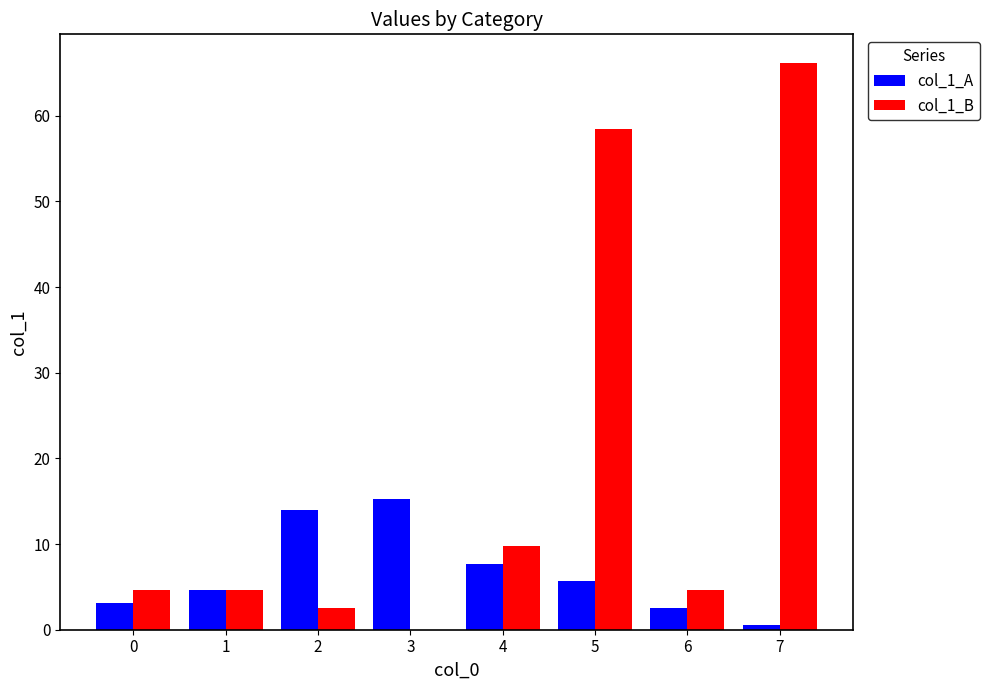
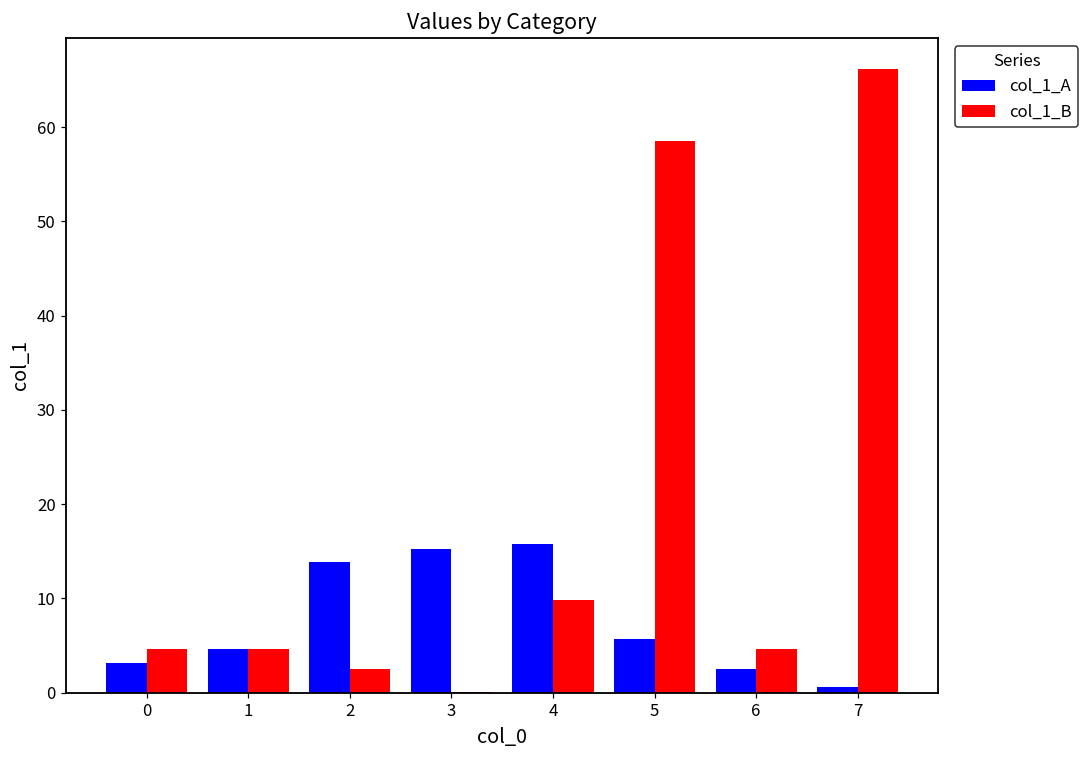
  {
    "col_1_A": {
      "0": 3,
      "1": 5,
      "2": 14,
      "3": 15,
-     "4": 8,
+     "4": 16,
      "5": 6,
      "6": 2,
      "7": 1
    },
    "col_1_B": {
      "0": 5,
      "1": 5,
      "2": 3,
      "4": 10,
      "5": 58,
      "6": 5,
      "7": 66
    }
  }
